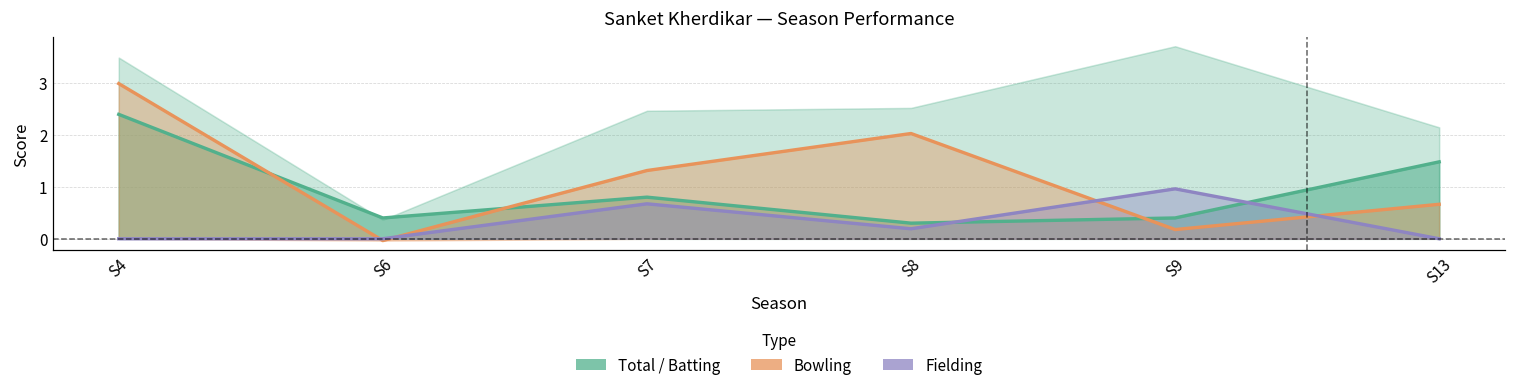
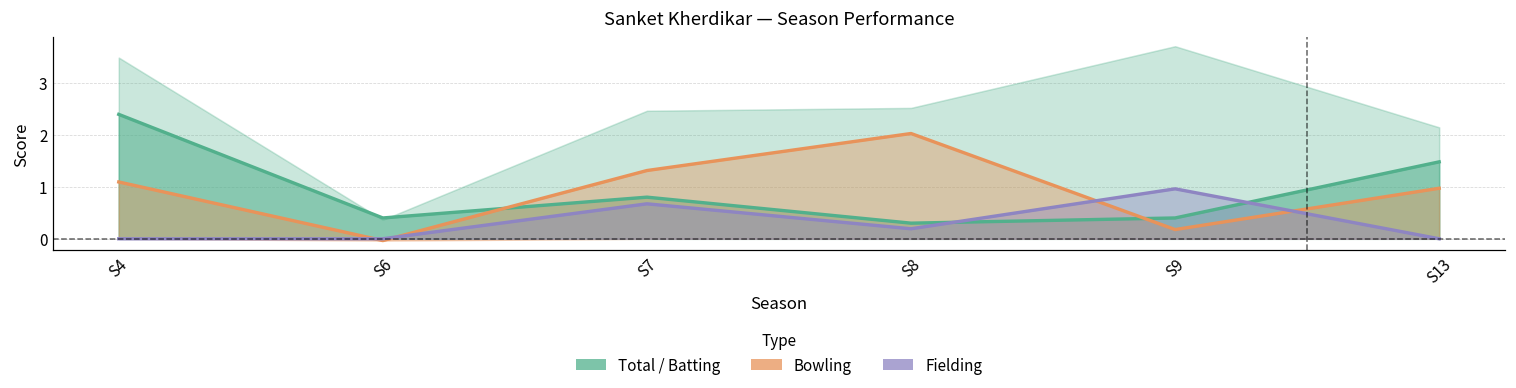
  {
    "Bowling": {
-     "S4": 3.0,
+     "S4": 1.1,
      "S7": 1.3,
      "S8": 2.0,
      "S9": 0.2,
-     "S13": 0.7
+     "S13": 1.0
    }
  }
